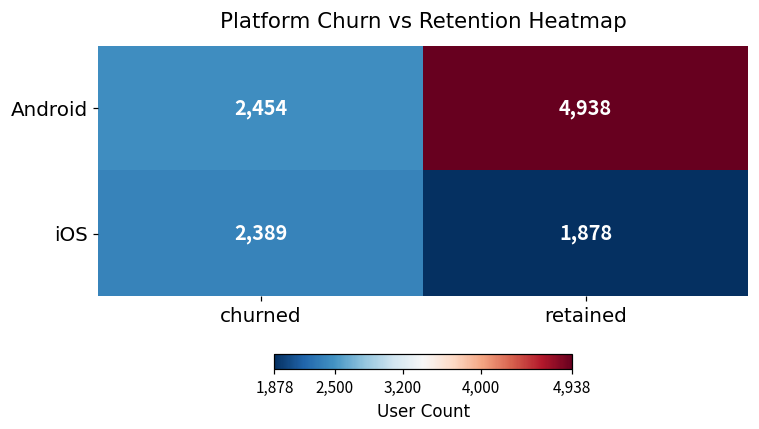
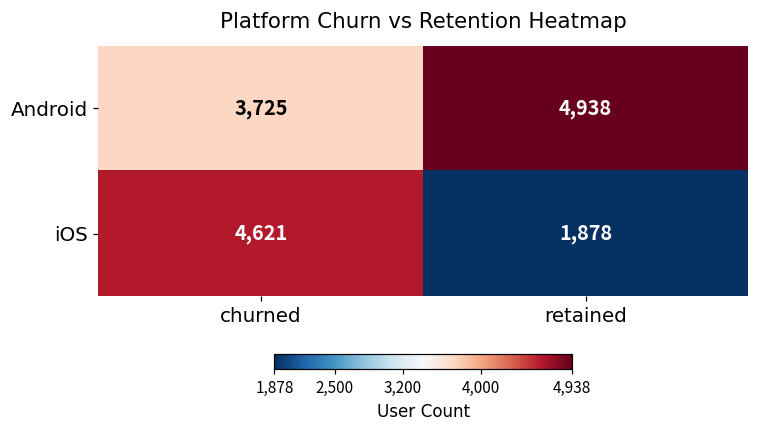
  {
    "Android": {
-     "churned": "2,454",
+     "churned": "3,725",
      "retained": "4,938"
    },
    "iOS": {
-     "churned": "2,389",
+     "churned": "4,621",
      "retained": "1,878"
    }
  }
